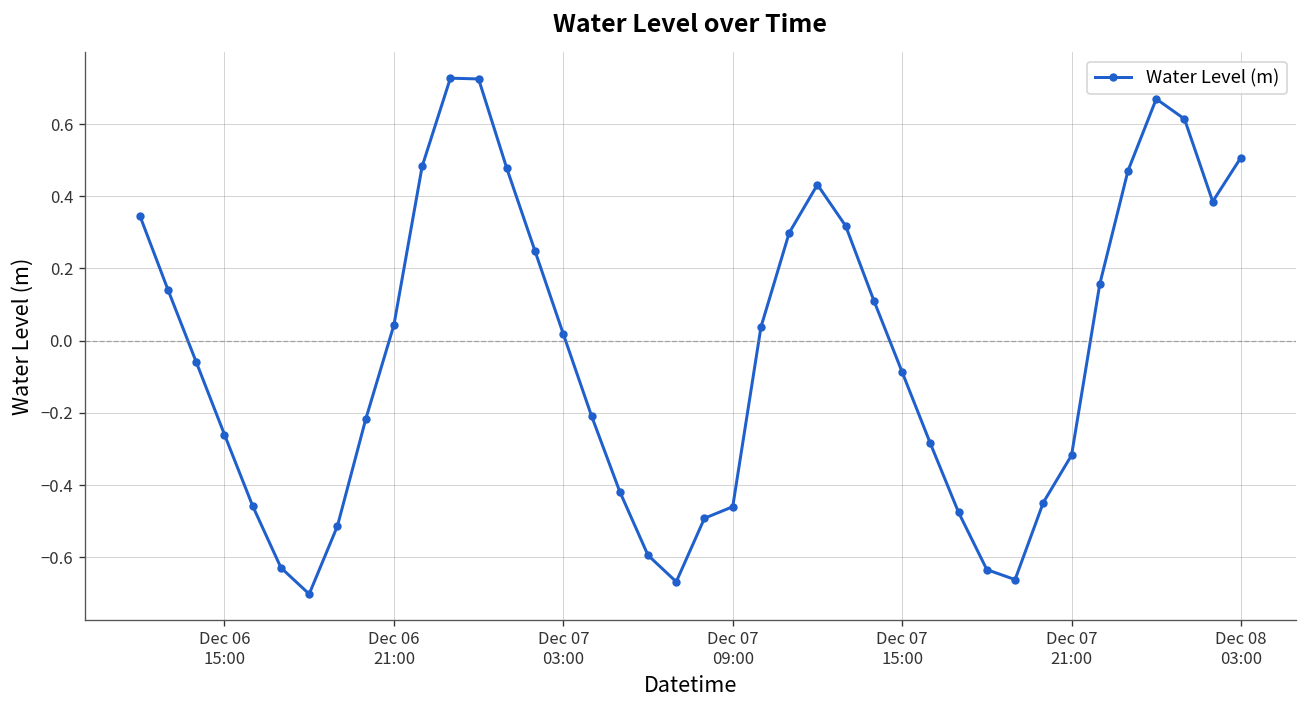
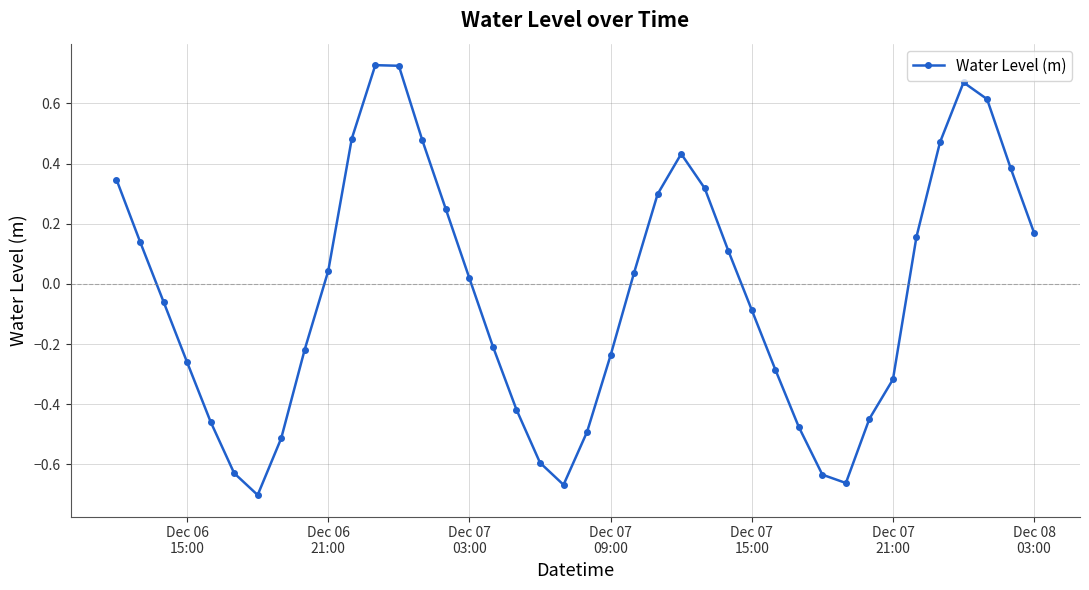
  {
    "Dec 06 15:00": -0.26,
    "Dec 06 21:00": 0.04,
    "Dec 07 03:00": 0.02,
-   "Dec 07 09:00": -0.46,
+   "Dec 07 09:00": -0.24,
    "Dec 07 15:00": -0.09,
    "Dec 07 21:00": -0.32,
-   "Dec 08 03:00": 0.51
+   "Dec 08 03:00": 0.17
  }
